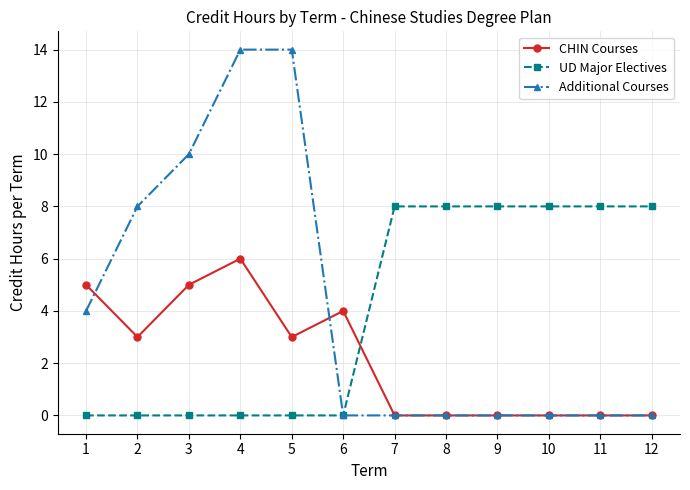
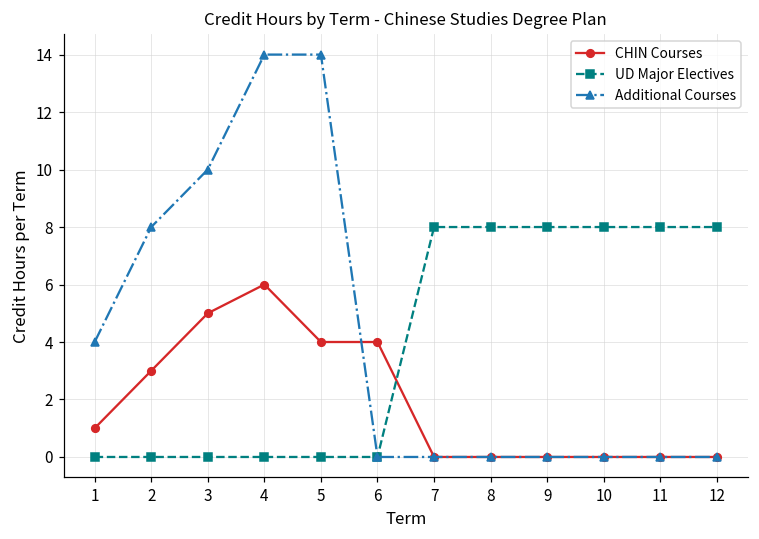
  {
    "CHIN Courses": {
-     "1": 5,
+     "1": 1,
      "2": 3,
      "3": 5,
      "4": 6,
-     "5": 3,
+     "5": 4,
      "6": 4
    },
    "UD Major Electives": {
      "1": 0,
      "2": 0,
      "3": 0,
      "4": 0,
      "5": 0,
      "7": 8,
      "8": 8,
      "9": 8,
      "10": 8,
      "11": 8,
      "12": 8
    },
    "Additional Courses": {
      "1": 4,
      "2": 8,
      "3": 10,
      "4": 14,
      "5": 14
    }
  }
